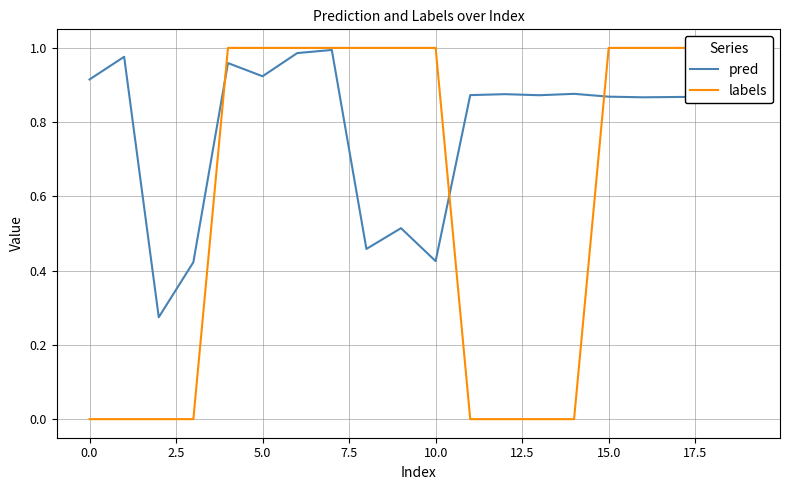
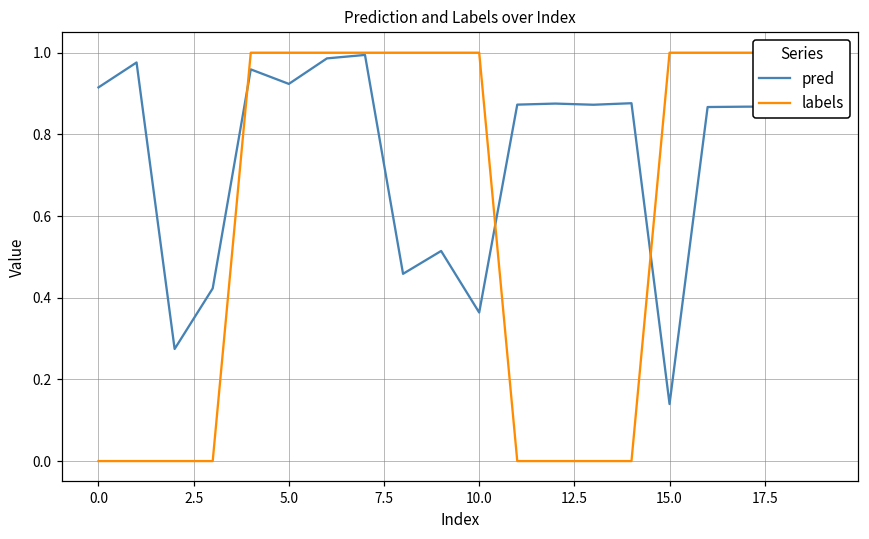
  {
    "pred": {
      "0.0": 0.92,
      "5.0": 0.92,
-     "10.0": 0.43,
-     "15.0": 0.87
+     "10.0": 0.36,
+     "15.0": 0.14
    },
    "labels": {
      "0.0": 0.00,
      "5.0": 1.00,
      "10.0": 1.00,
      "15.0": 1.00
    }
  }
